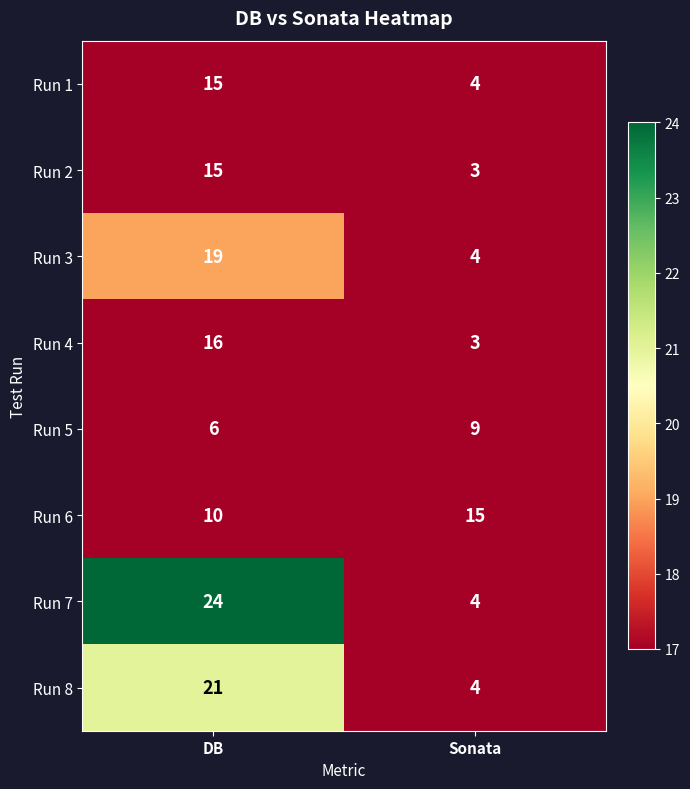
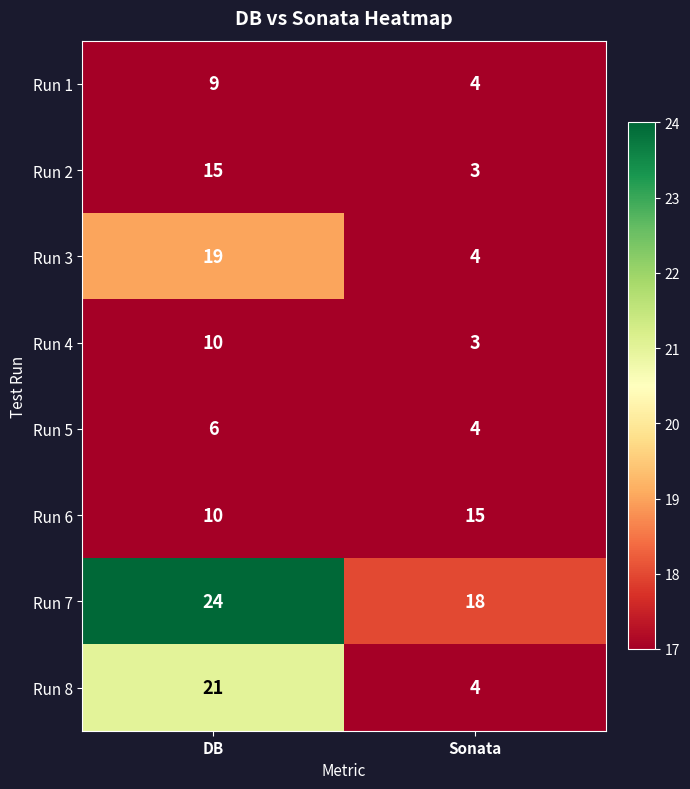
  {
    "Run 1": {
-     "DB": 15,
+     "DB": 9,
      "Sonata": 4
    },
    "Run 2": {
      "DB": 15,
      "Sonata": 3
    },
    "Run 3": {
      "DB": 19,
      "Sonata": 4
    },
    "Run 4": {
-     "DB": 16,
+     "DB": 10,
      "Sonata": 3
    },
    "Run 5": {
      "DB": 6,
-     "Sonata": 9
+     "Sonata": 4
    },
    "Run 6": {
      "DB": 10,
      "Sonata": 15
    },
    "Run 7": {
      "DB": 24,
-     "Sonata": 4
+     "Sonata": 18
    },
    "Run 8": {
      "DB": 21,
      "Sonata": 4
    }
  }
